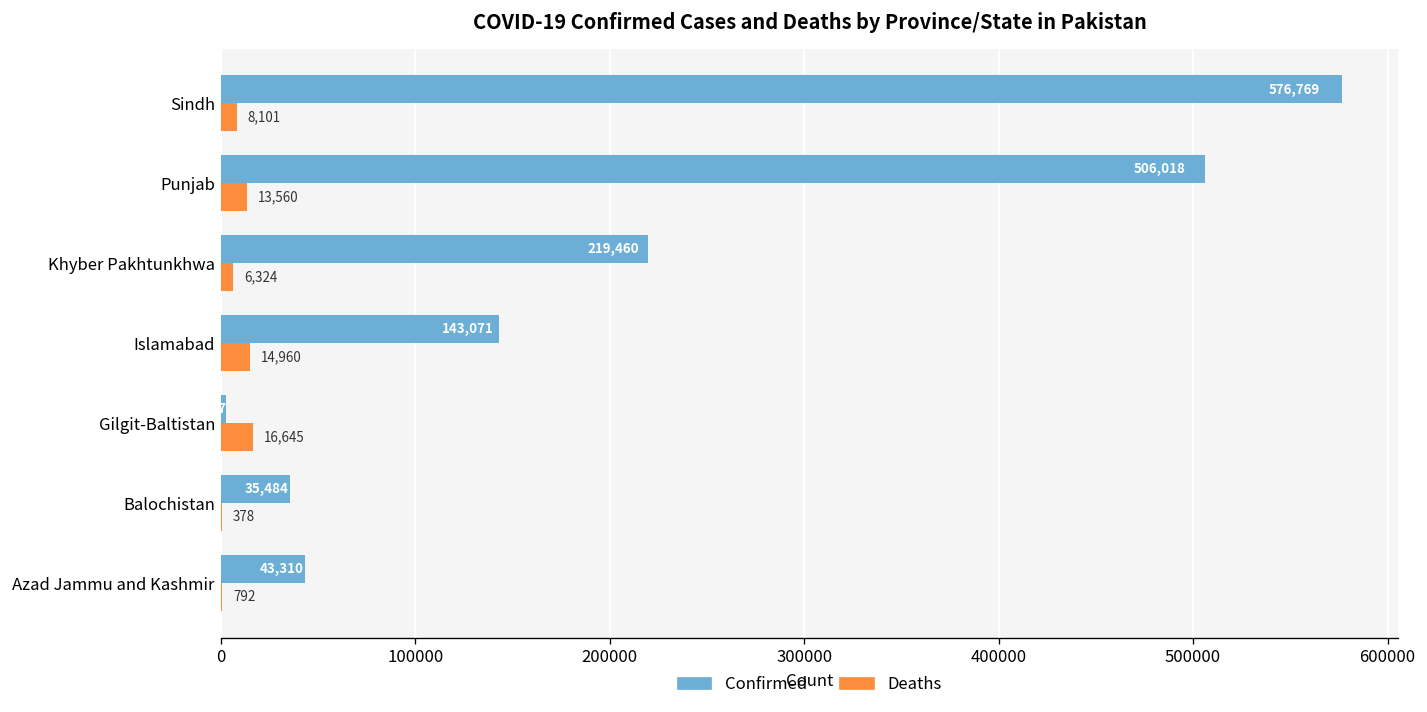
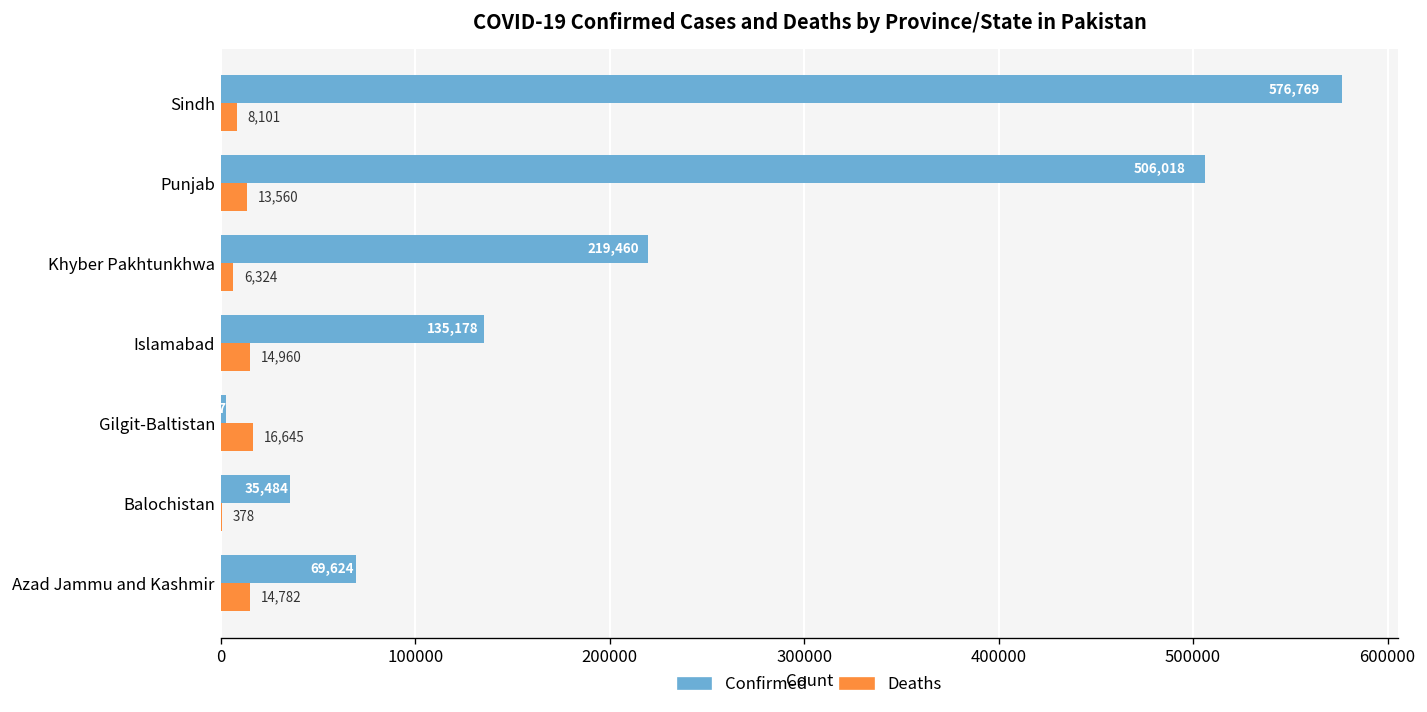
  {
    "Confirmed": {
      "Sindh": "576,769",
      "Punjab": "506,018",
      "Khyber Pakhtunkhwa": "219,460",
-     "Islamabad": "143,071",
+     "Islamabad": "135,178",
      "Balochistan": "35,484",
-     "Azad Jammu and Kashmir": "43,310"
+     "Azad Jammu and Kashmir": "69,624"
    },
    "Deaths": {
      "Sindh": "8,101",
      "Punjab": "13,560",
      "Khyber Pakhtunkhwa": "6,324",
      "Islamabad": "14,960",
      "Gilgit-Baltistan": "16,645",
      "Balochistan": "378",
-     "Azad Jammu and Kashmir": "792"
+     "Azad Jammu and Kashmir": "14,782"
    }
  }
